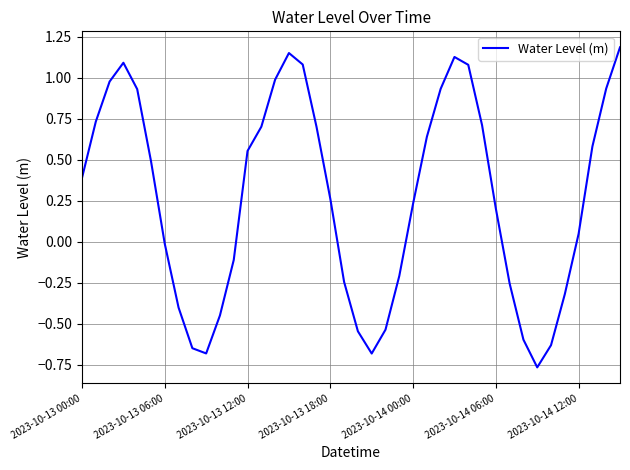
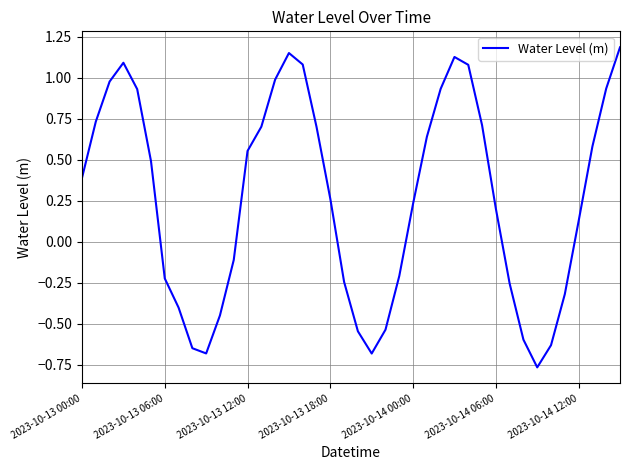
  {
    "2023-10-13 00:00": 0.39,
-   "2023-10-13 06:00": -0.01,
+   "2023-10-13 06:00": -0.22,
    "2023-10-13 12:00": 0.55,
    "2023-10-13 18:00": 0.26,
    "2023-10-14 00:00": 0.23,
    "2023-10-14 06:00": 0.20,
-   "2023-10-14 12:00": 0.05
+   "2023-10-14 12:00": 0.13
  }
